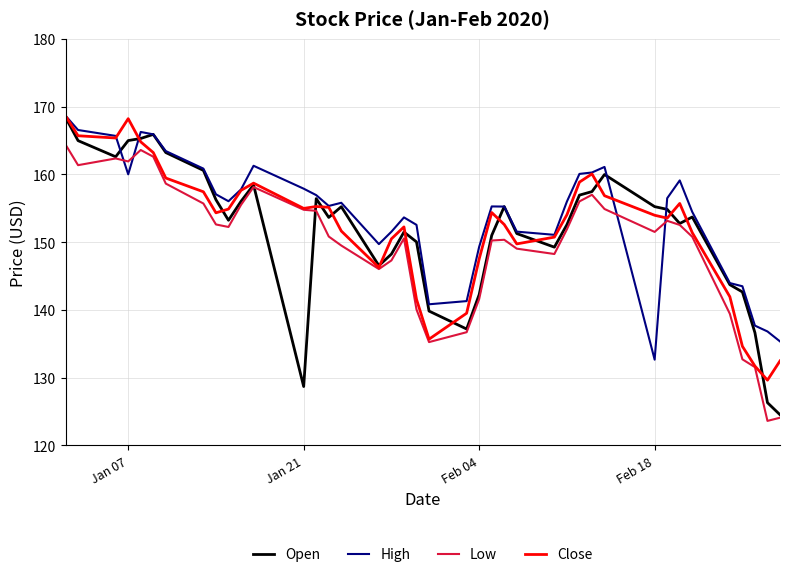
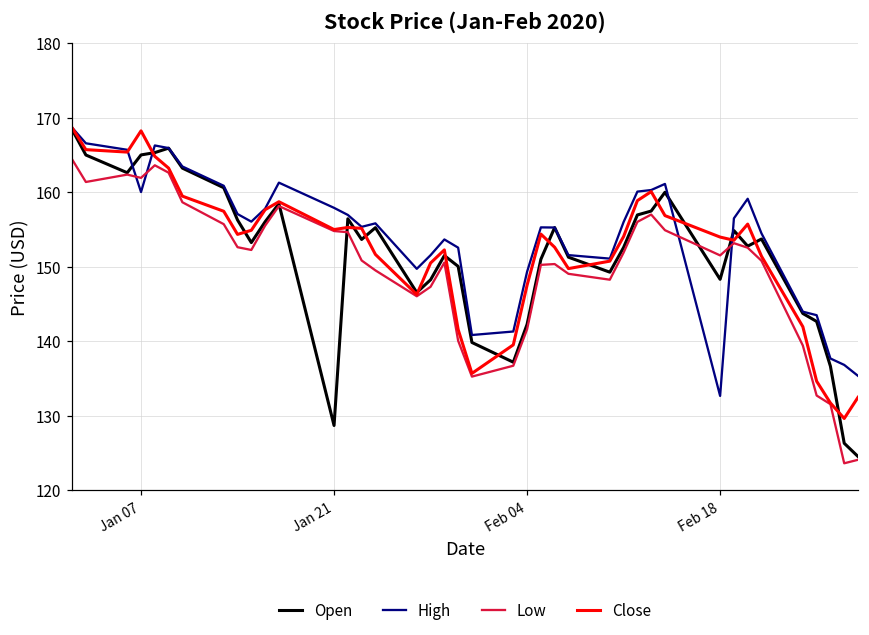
  {
    "Open": {
      "Jan 07": 165,
      "Jan 21": 129,
      "Feb 04": 142,
-     "Feb 18": 155
+     "Feb 18": 148
    },
    "High": {
      "Jan 07": 160,
      "Jan 21": 158,
      "Feb 04": 149,
      "Feb 18": 133
    },
    "Low": {
      "Jan 07": 162,
      "Feb 04": 142,
      "Feb 18": 152
    },
    "Close": {
      "Jan 07": 168,
      "Feb 04": 148,
      "Feb 18": 154
    }
  }
